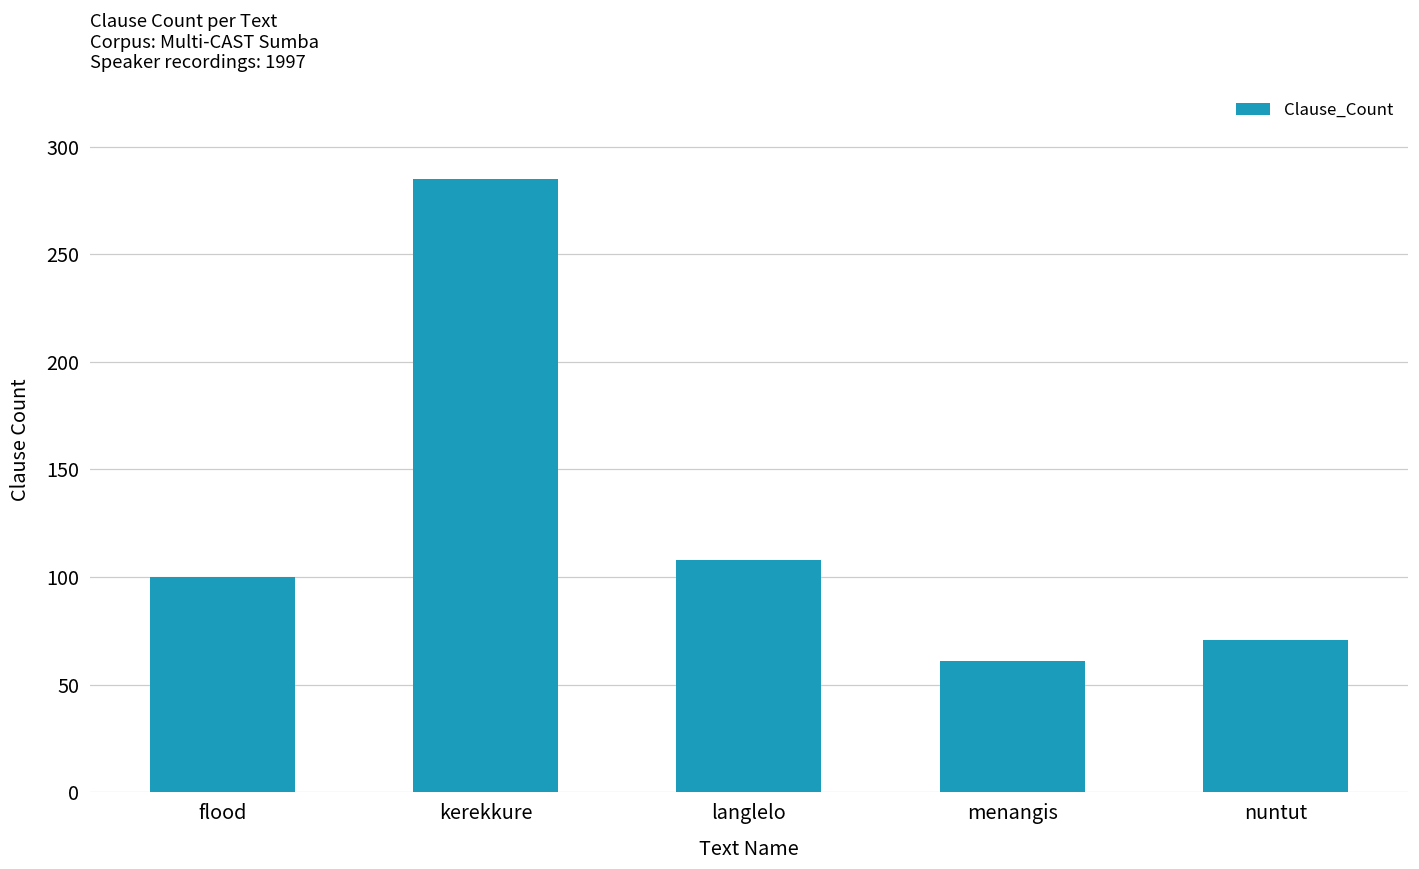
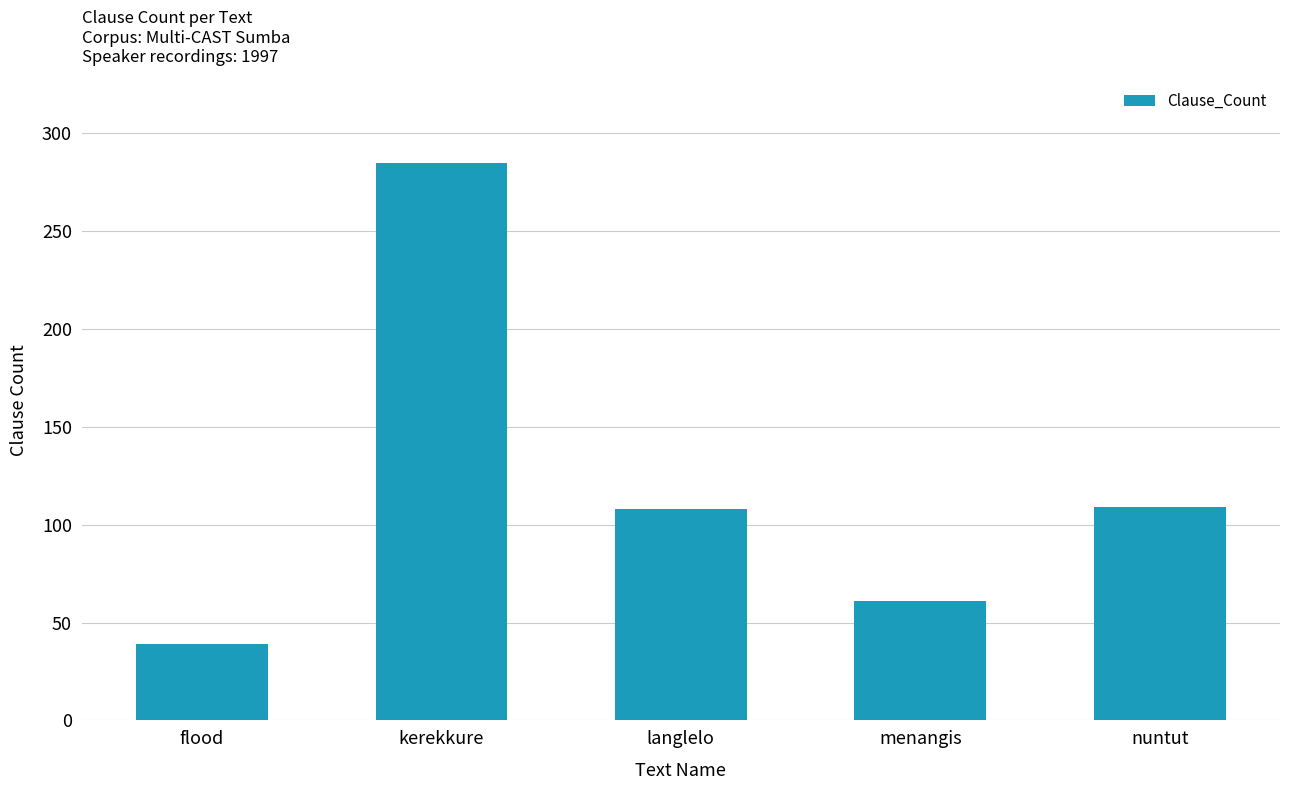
  {
-   "flood": 100,
+   "flood": 39,
    "kerekkure": 285,
    "langlelo": 108,
    "menangis": 61,
-   "nuntut": 71
+   "nuntut": 109
  }
